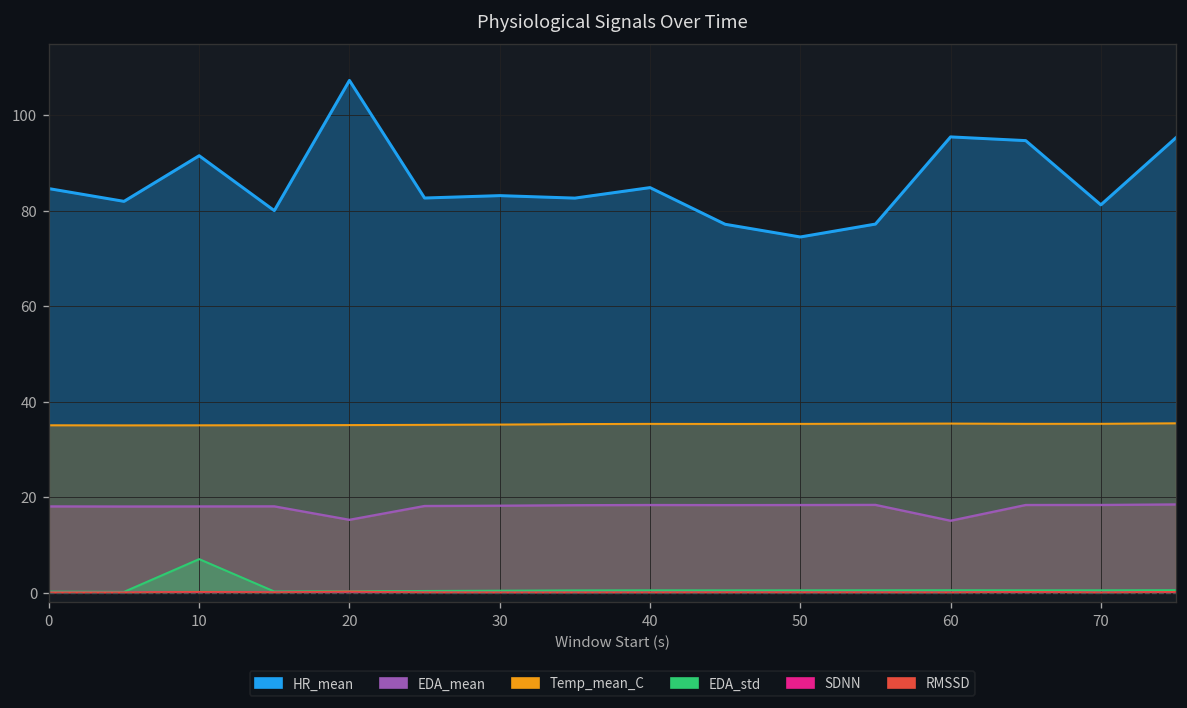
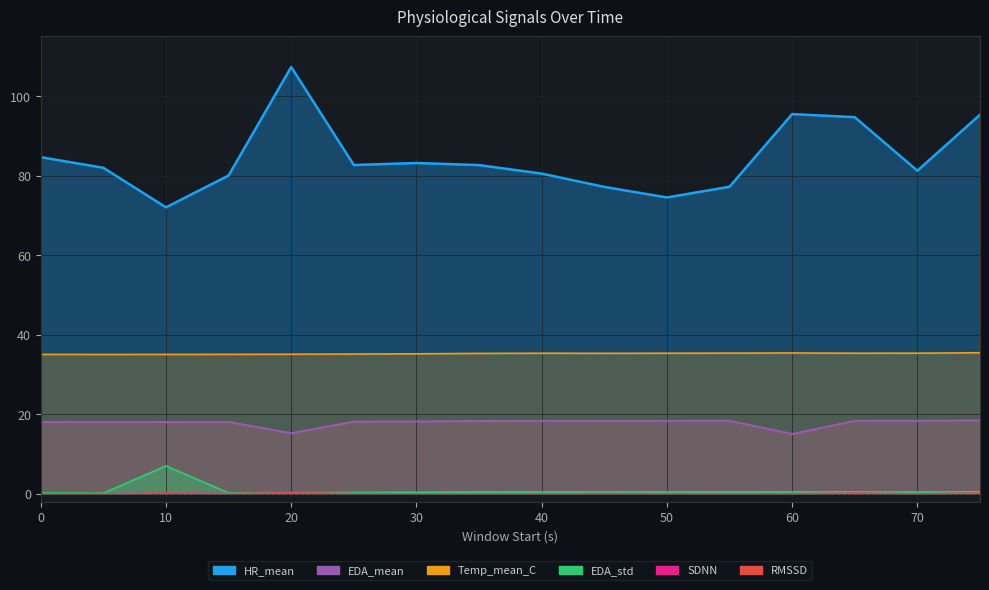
  {
    "HR_mean": {
      "0": 85,
-     "10": 92,
+     "10": 72,
      "20": 107,
      "30": 83,
-     "40": 85,
+     "40": 80,
      "50": 74,
      "60": 95,
      "70": 81
    },
    "EDA_mean": {
      "0": 18,
      "10": 18,
      "20": 15,
      "30": 18,
      "40": 18,
      "50": 18,
      "60": 15,
      "70": 18
    },
    "Temp_mean_C": {
      "0": 35,
      "10": 35,
      "20": 35,
      "30": 35,
      "40": 35,
      "50": 35,
      "60": 35,
      "70": 35
    },
    "EDA_std": {
      "10": 7
    },
    "RMSSD": {
      "10": 0
    }
  }
